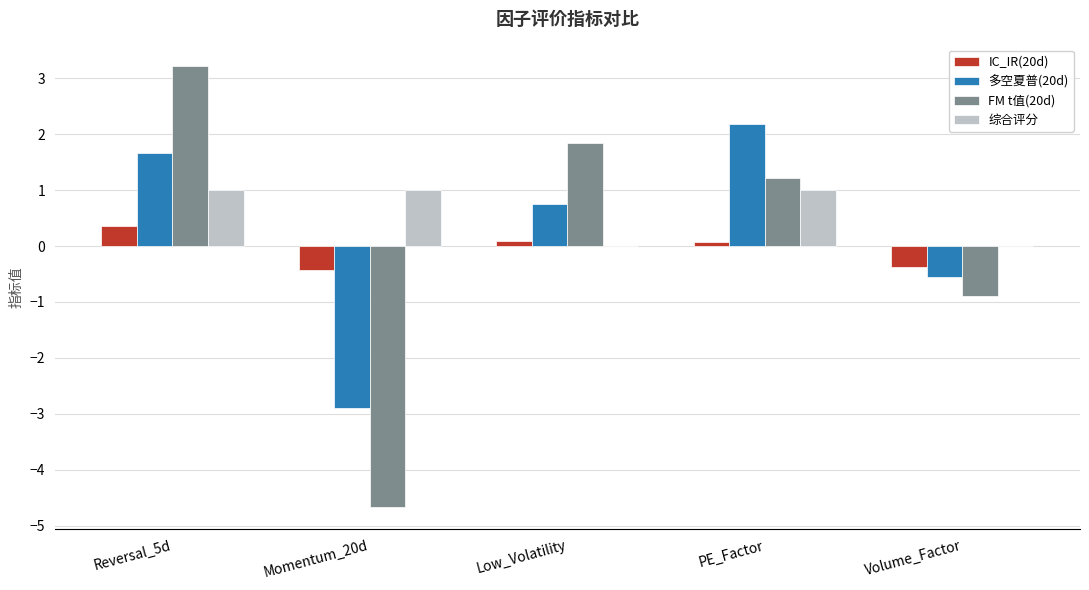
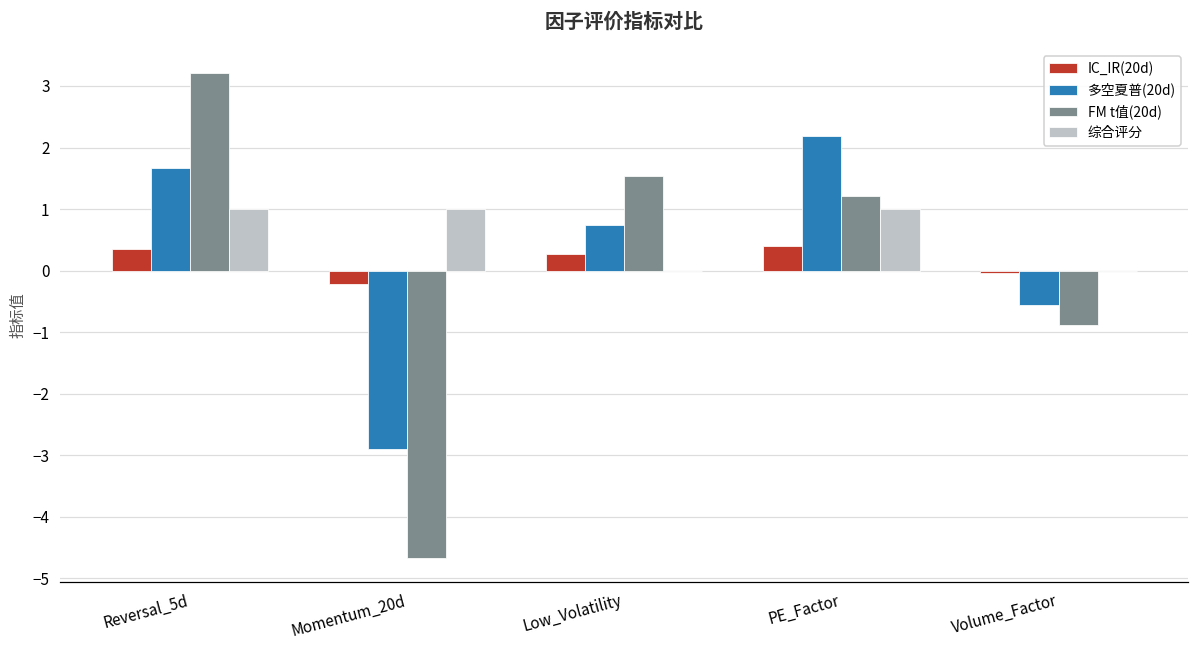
  {
    "IC_IR(20d)": {
      "Reversal_5d": 0.4,
-     "Momentum_20d": -0.4,
-     "Low_Volatility": 0.1,
-     "PE_Factor": 0.1,
-     "Volume_Factor": -0.4
+     "Momentum_20d": -0.2,
+     "Low_Volatility": 0.3,
+     "PE_Factor": 0.4,
+     "Volume_Factor": 0.0
    },
    "多空夏普(20d)": {
      "Reversal_5d": 1.7,
      "Momentum_20d": -2.9,
      "Low_Volatility": 0.7,
      "PE_Factor": 2.2,
      "Volume_Factor": -0.6
    },
    "FM t值(20d)": {
      "Reversal_5d": 3.2,
      "Momentum_20d": -4.7,
-     "Low_Volatility": 1.8,
+     "Low_Volatility": 1.5,
      "PE_Factor": 1.2,
      "Volume_Factor": -0.9
    },
    "综合评分": {
      "Reversal_5d": 1.0,
      "Momentum_20d": 1.0,
      "Low_Volatility": 0.0,
      "PE_Factor": 1.0,
      "Volume_Factor": 0.0
    }
  }
